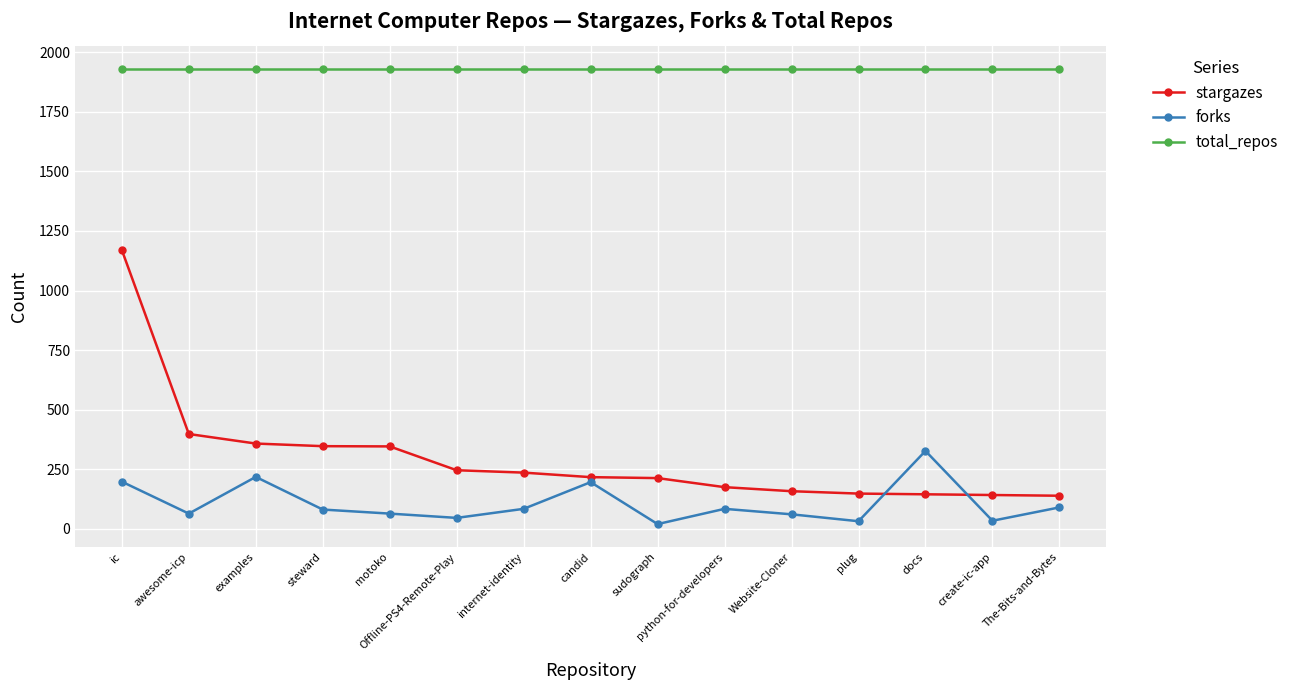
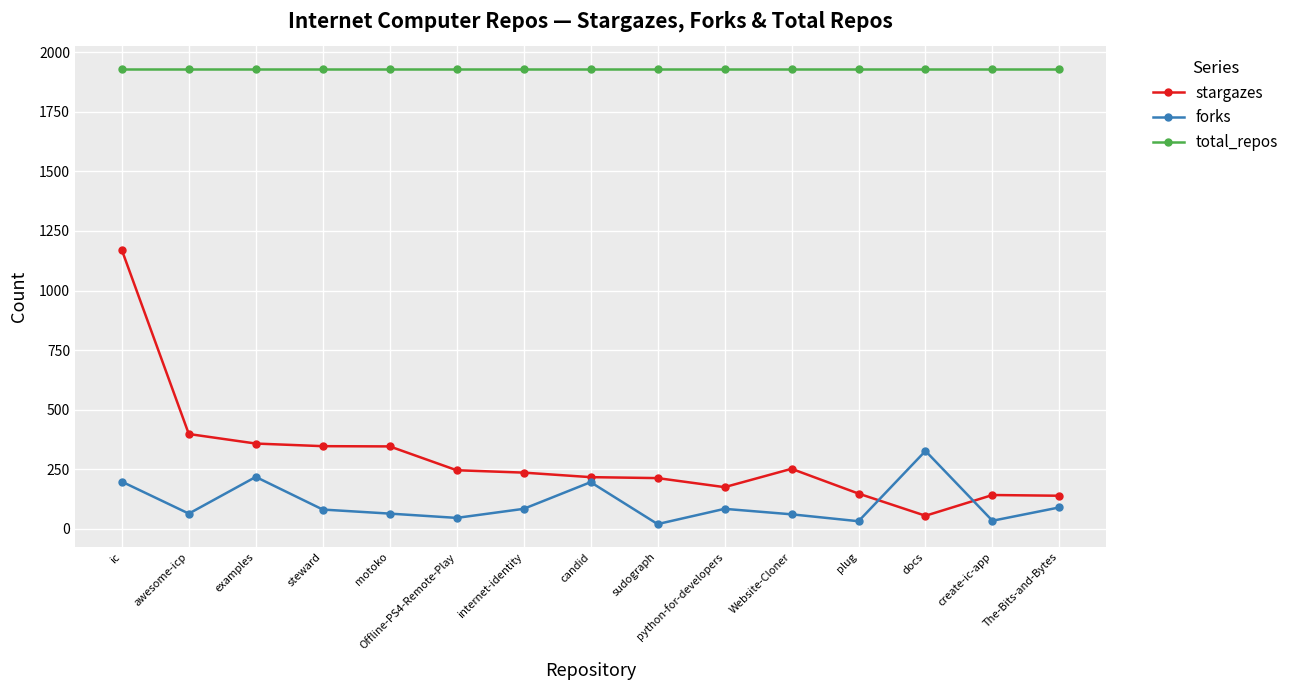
  {
    "stargazes": {
      "ic": 1170,
      "awesome-icp": 400,
      "examples": 360,
      "steward": 350,
      "motoko": 350,
      "Offline-PS4-Remote-Play": 250,
      "internet-identity": 240,
      "candid": 220,
      "sudograph": 210,
      "python-for-developers": 180,
-     "Website-Cloner": 160,
+     "Website-Cloner": 250,
      "plug": 150,
-     "docs": 150,
+     "docs": 60,
      "create-ic-app": 140,
      "The-Bits-and-Bytes": 140
    },
    "forks": {
      "ic": 200,
      "awesome-icp": 60,
      "examples": 220,
      "steward": 80,
      "motoko": 60,
      "Offline-PS4-Remote-Play": 50,
      "internet-identity": 80,
      "candid": 200,
      "sudograph": 20,
      "python-for-developers": 80,
      "Website-Cloner": 60,
      "plug": 30,
      "docs": 330,
      "create-ic-app": 30,
      "The-Bits-and-Bytes": 90
    },
    "total_repos": {
      "ic": 1930,
      "awesome-icp": 1930,
      "examples": 1930,
      "steward": 1930,
      "motoko": 1930,
      "Offline-PS4-Remote-Play": 1930,
      "internet-identity": 1930,
      "candid": 1930,
      "sudograph": 1930,
      "python-for-developers": 1930,
      "Website-Cloner": 1930,
      "plug": 1930,
      "docs": 1930,
      "create-ic-app": 1930,
      "The-Bits-and-Bytes": 1930
    }
  }
